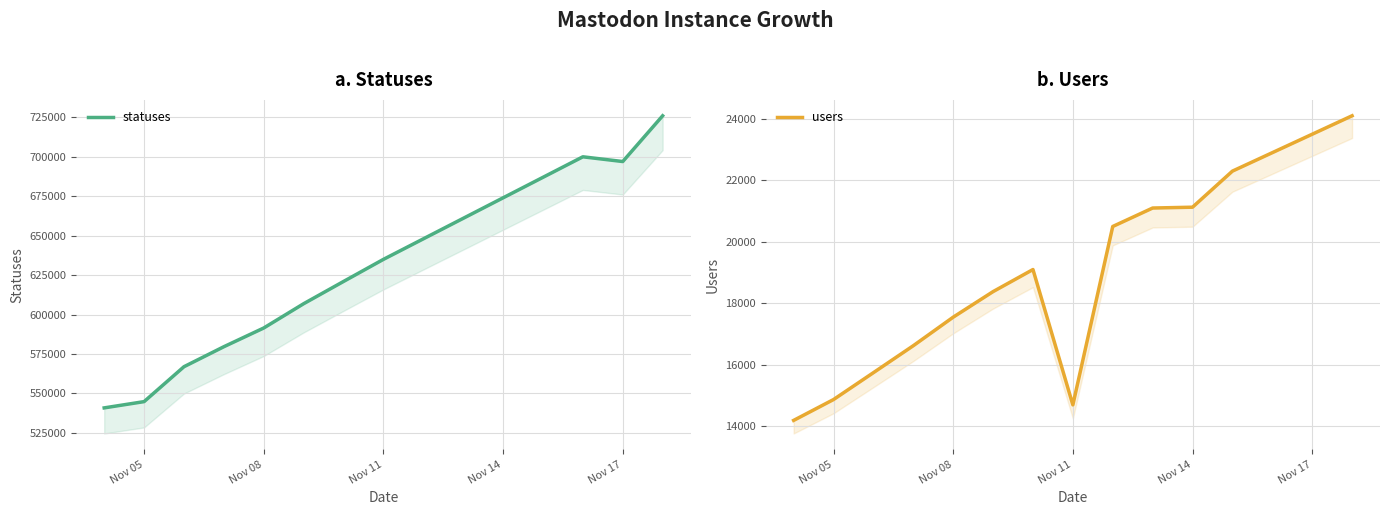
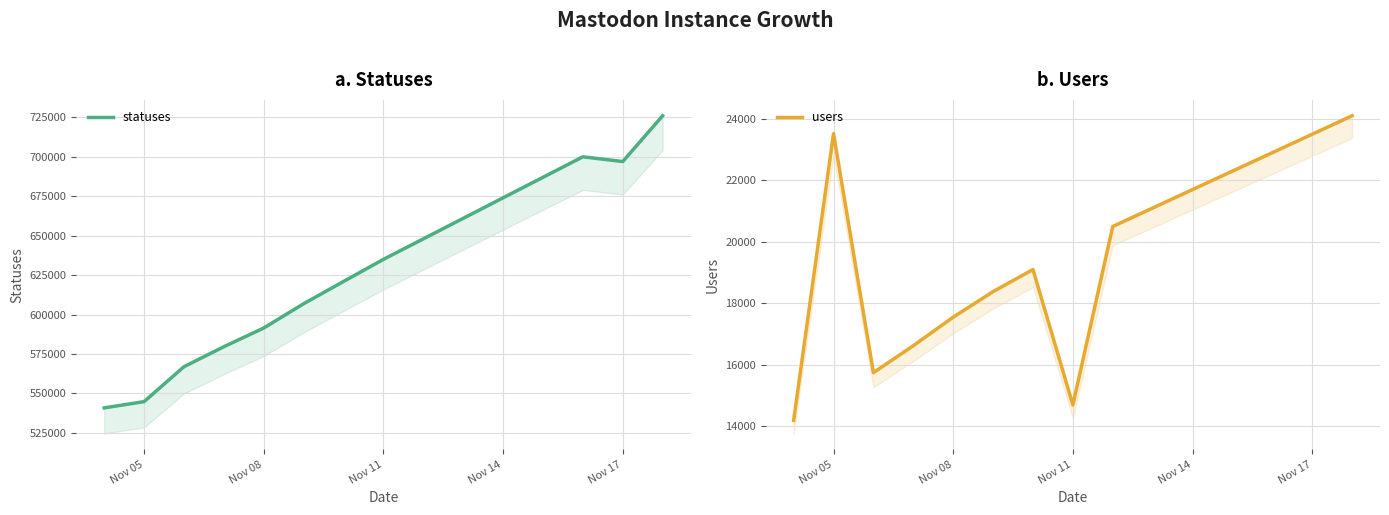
  {
    "a. Statuses": {
      "Nov 05": 545000,
      "Nov 08": 592000,
      "Nov 11": 635000,
      "Nov 14": 674000,
      "Nov 17": 697000
    },
    "b. Users": {
-     "Nov 05": 14900,
+     "Nov 05": 23500,
      "Nov 08": 17600,
      "Nov 11": 14700,
-     "Nov 14": 21100,
+     "Nov 14": 21700,
      "Nov 17": 23500
    }
  }
